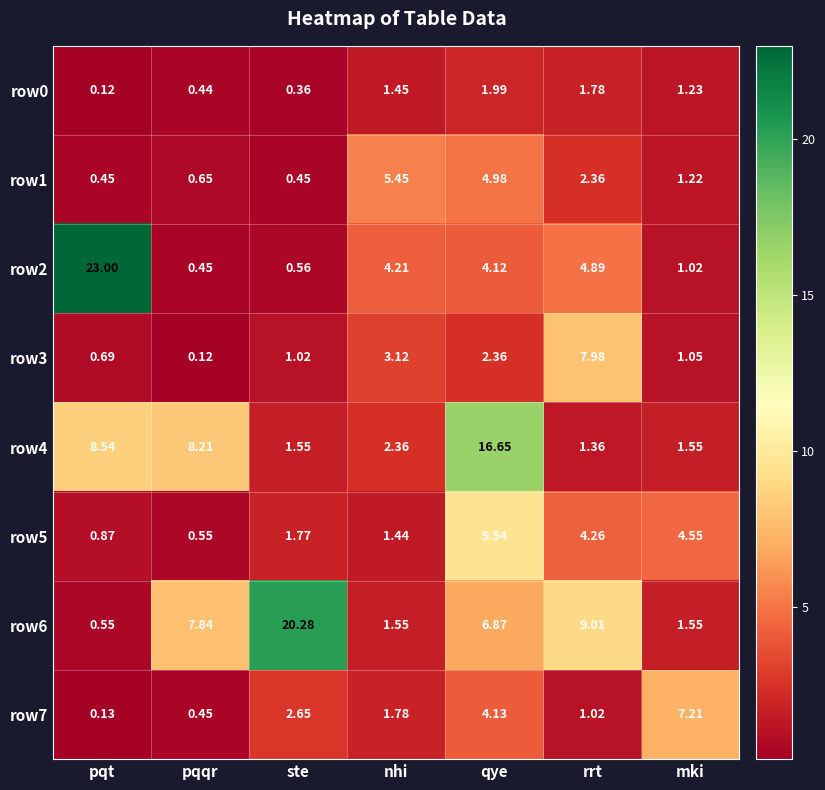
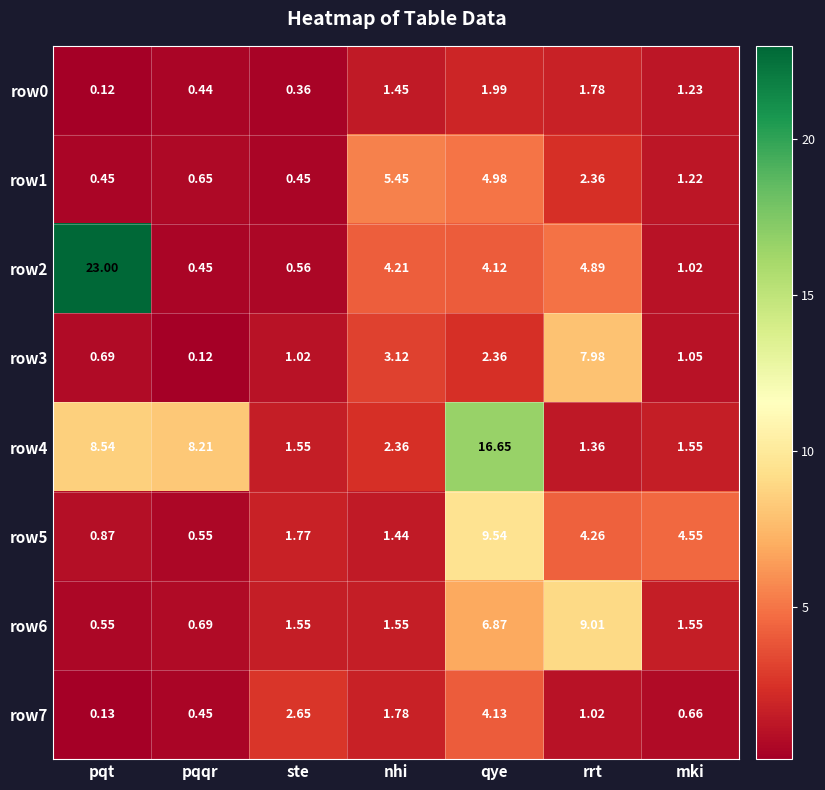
  {
    "row0": {
      "pqt": 0.12,
      "pqqr": 0.44,
      "ste": 0.36,
      "nhi": 1.45,
      "qye": 1.99,
      "rrt": 1.78,
      "mki": 1.23
    },
    "row1": {
      "pqt": 0.45,
      "pqqr": 0.65,
      "ste": 0.45,
      "nhi": 5.45,
      "qye": 4.98,
      "rrt": 2.36,
      "mki": 1.22
    },
    "row2": {
      "pqt": 23.00,
      "pqqr": 0.45,
      "ste": 0.56,
      "nhi": 4.21,
      "qye": 4.12,
      "rrt": 4.89,
      "mki": 1.02
    },
    "row3": {
      "pqt": 0.69,
      "pqqr": 0.12,
      "ste": 1.02,
      "nhi": 3.12,
      "qye": 2.36,
      "rrt": 7.98,
      "mki": 1.05
    },
    "row4": {
      "pqt": 8.54,
      "pqqr": 8.21,
      "ste": 1.55,
      "nhi": 2.36,
      "qye": 16.65,
      "rrt": 1.36,
      "mki": 1.55
    },
    "row5": {
      "pqt": 0.87,
      "pqqr": 0.55,
      "ste": 1.77,
      "nhi": 1.44,
      "qye": 9.54,
      "rrt": 4.26,
      "mki": 4.55
    },
    "row6": {
      "pqt": 0.55,
-     "pqqr": 7.84,
-     "ste": 20.28,
+     "pqqr": 0.69,
+     "ste": 1.55,
      "nhi": 1.55,
      "qye": 6.87,
      "rrt": 9.01,
      "mki": 1.55
    },
    "row7": {
      "pqt": 0.13,
      "pqqr": 0.45,
      "ste": 2.65,
      "nhi": 1.78,
      "qye": 4.13,
      "rrt": 1.02,
-     "mki": 7.21
+     "mki": 0.66
    }
  }
